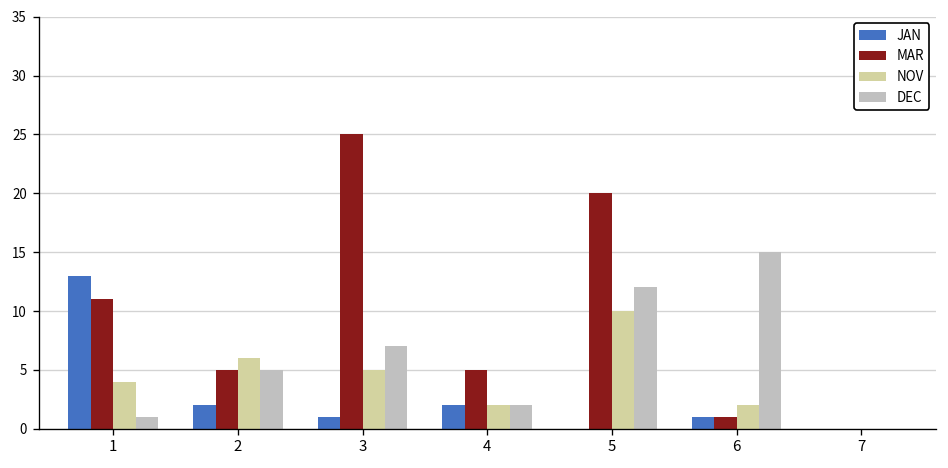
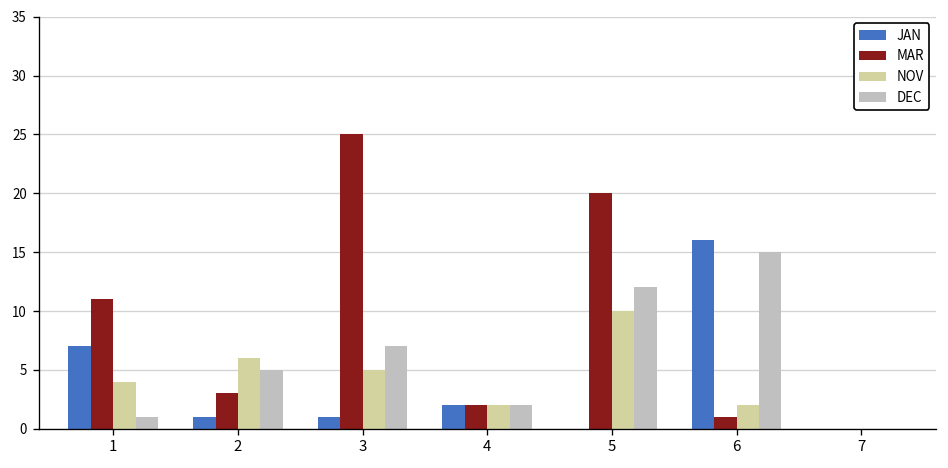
  {
    "JAN": {
-     "1": 13,
-     "2": 2,
+     "1": 7,
+     "2": 1,
      "3": 1,
      "4": 2,
      "5": 0,
-     "6": 1,
+     "6": 16,
      "7": 0
    },
    "MAR": {
      "1": 11,
-     "2": 5,
+     "2": 3,
      "3": 25,
-     "4": 5,
+     "4": 2,
      "5": 20,
      "6": 1,
      "7": 0
    }
  }
